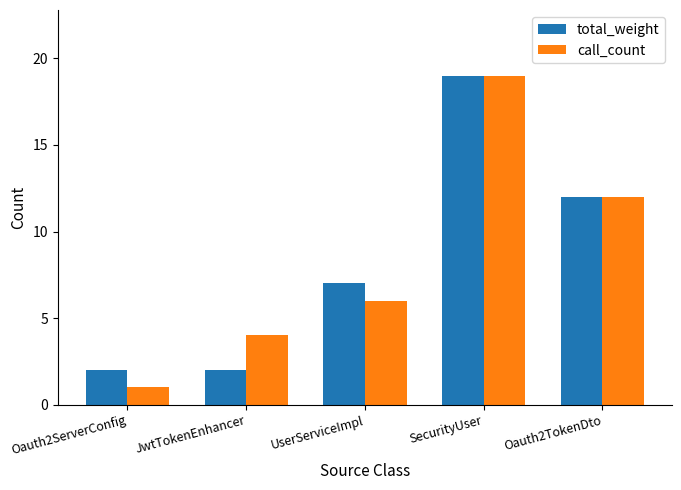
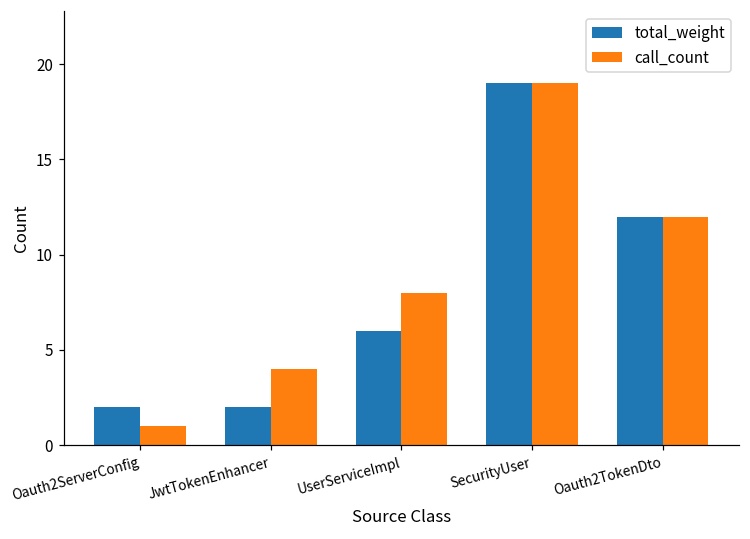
  {
    "total_weight": {
      "Oauth2ServerConfig": 2,
      "JwtTokenEnhancer": 2,
-     "UserServiceImpl": 7,
+     "UserServiceImpl": 6,
      "SecurityUser": 19,
      "Oauth2TokenDto": 12
    },
    "call_count": {
      "Oauth2ServerConfig": 1,
      "JwtTokenEnhancer": 4,
-     "UserServiceImpl": 6,
+     "UserServiceImpl": 8,
      "SecurityUser": 19,
      "Oauth2TokenDto": 12
    }
  }
